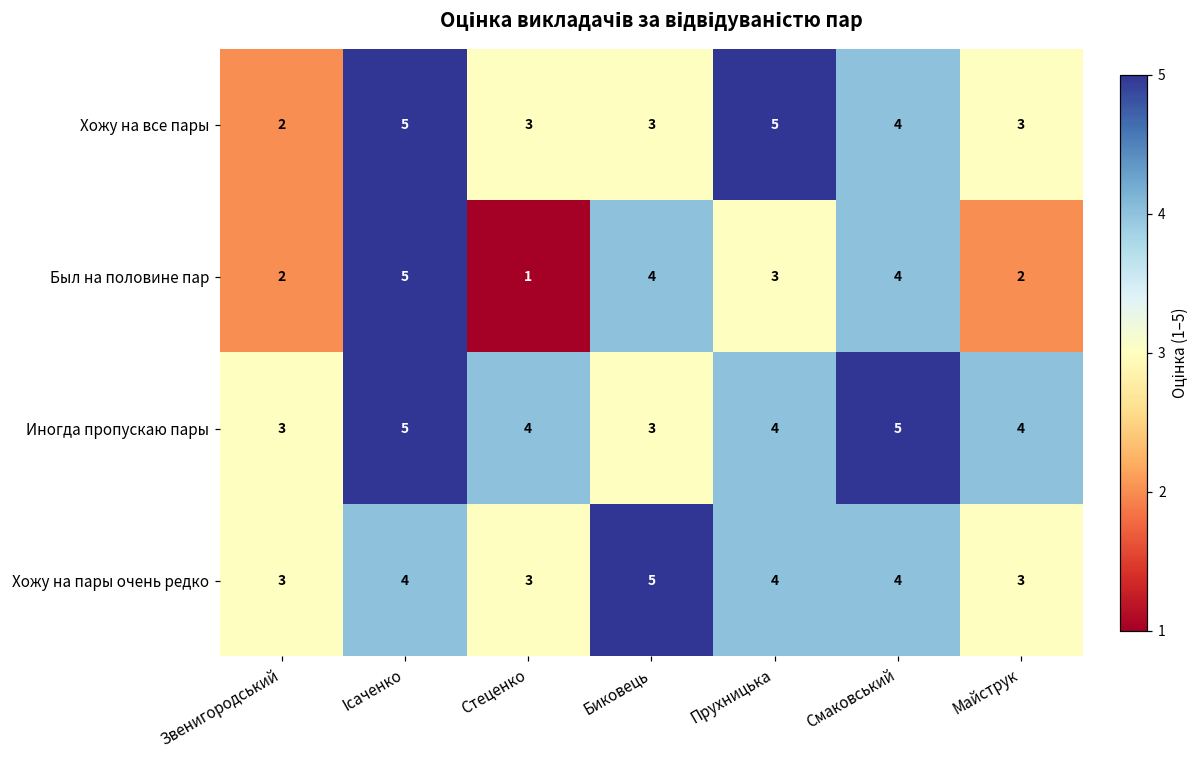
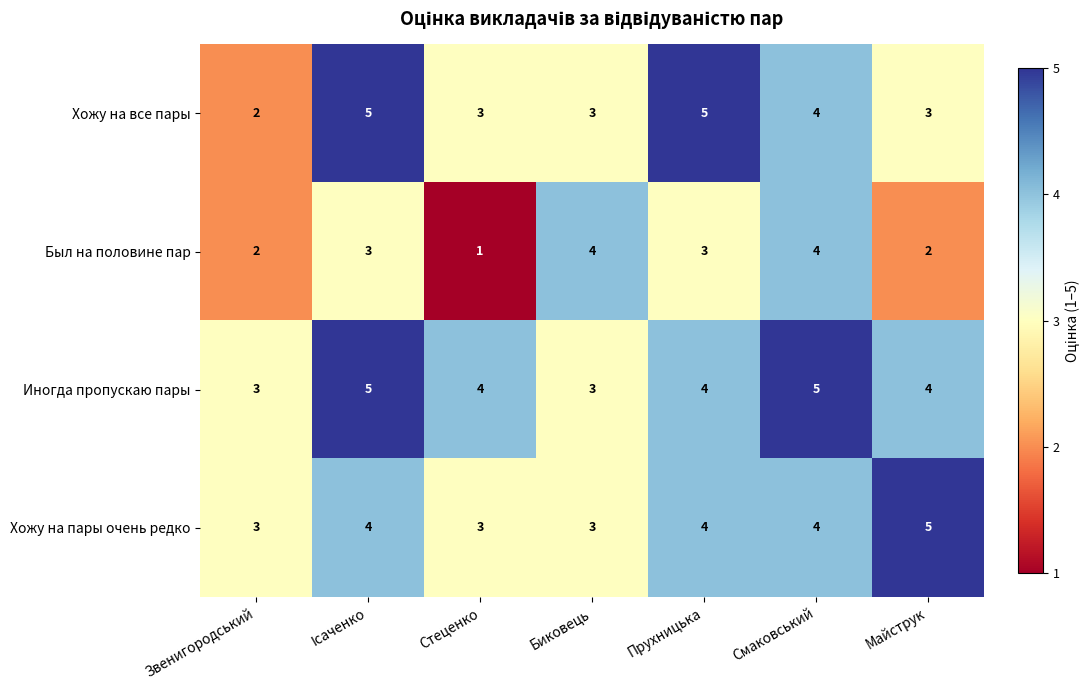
  {
    "Хожу на все пары": {
      "Звенигородський": 2,
      "Ісаченко": 5,
      "Стеценко": 3,
      "Биковець": 3,
      "Прухницька": 5,
      "Смаковський": 4,
      "Майструк": 3
    },
    "Был на половине пар": {
      "Звенигородський": 2,
-     "Ісаченко": 5,
+     "Ісаченко": 3,
      "Стеценко": 1,
      "Биковець": 4,
      "Прухницька": 3,
      "Смаковський": 4,
      "Майструк": 2
    },
    "Иногда пропускаю пары": {
      "Звенигородський": 3,
      "Ісаченко": 5,
      "Стеценко": 4,
      "Биковець": 3,
      "Прухницька": 4,
      "Смаковський": 5,
      "Майструк": 4
    },
    "Хожу на пары очень редко": {
      "Звенигородський": 3,
      "Ісаченко": 4,
      "Стеценко": 3,
-     "Биковець": 5,
+     "Биковець": 3,
      "Прухницька": 4,
      "Смаковський": 4,
-     "Майструк": 3
+     "Майструк": 5
    }
  }
